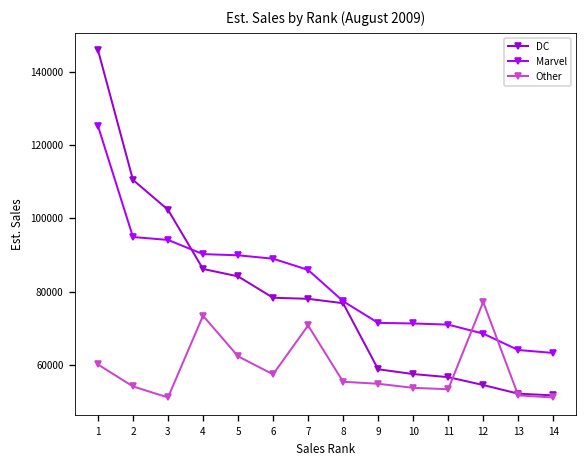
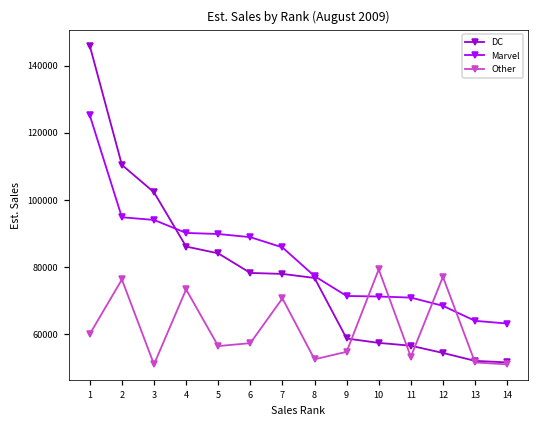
  {
    "Other": {
      "1": 60000,
-     "2": 54000,
+     "2": 76000,
      "3": 51000,
      "4": 73000,
-     "5": 62000,
+     "5": 57000,
      "6": 57000,
      "7": 71000,
-     "8": 55000,
+     "8": 53000,
      "9": 55000,
-     "10": 54000,
+     "10": 79000,
      "11": 53000,
      "12": 77000
    }
  }
